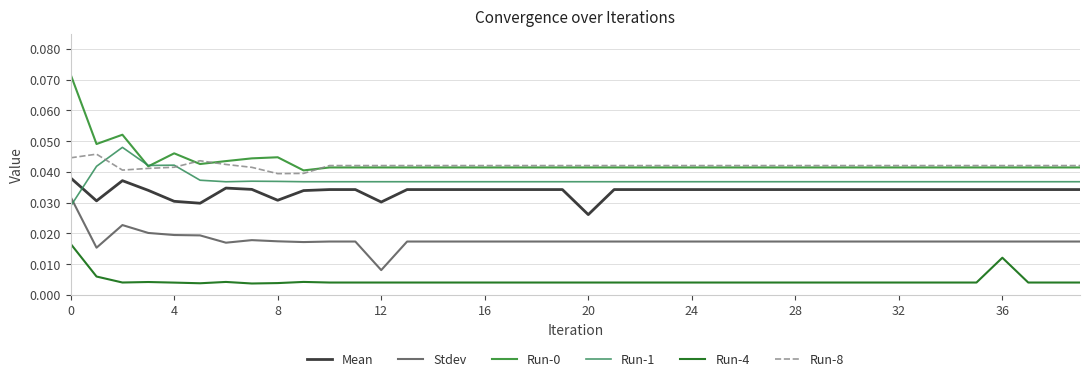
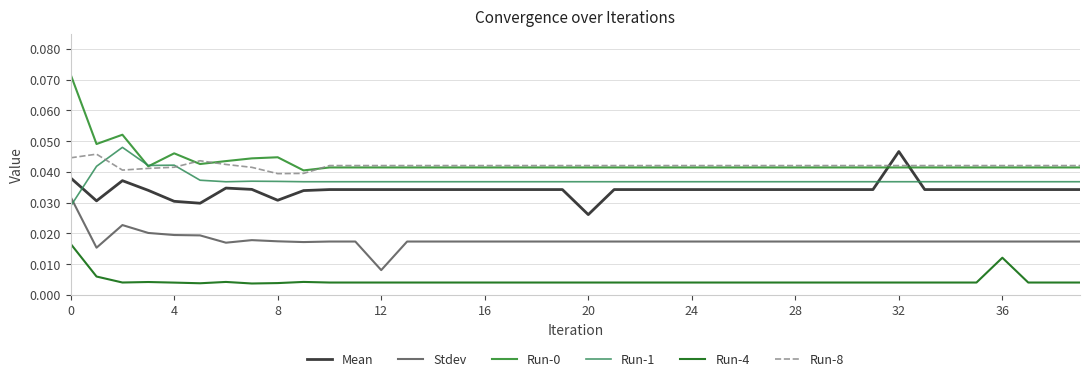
  {
    "Mean": {
      "0": 0.038,
      "4": 0.030,
      "8": 0.031,
-     "12": 0.030,
+     "12": 0.034,
      "16": 0.034,
      "20": 0.026,
      "24": 0.034,
      "28": 0.034,
-     "32": 0.034,
+     "32": 0.047,
      "36": 0.034
    },
    "Stdev": {
      "0": 0.032,
      "4": 0.019,
      "8": 0.017,
      "12": 0.008,
      "16": 0.017,
      "20": 0.017,
      "24": 0.017,
      "28": 0.017,
      "32": 0.017,
      "36": 0.017
    },
    "Run-4": {
      "0": 0.017,
      "4": 0.004,
      "8": 0.004,
      "12": 0.004,
      "16": 0.004,
      "20": 0.004,
      "24": 0.004,
      "28": 0.004,
      "32": 0.004,
      "36": 0.012
    },
    "Run-8": {
      "0": 0.045,
      "8": 0.039
    }
  }
